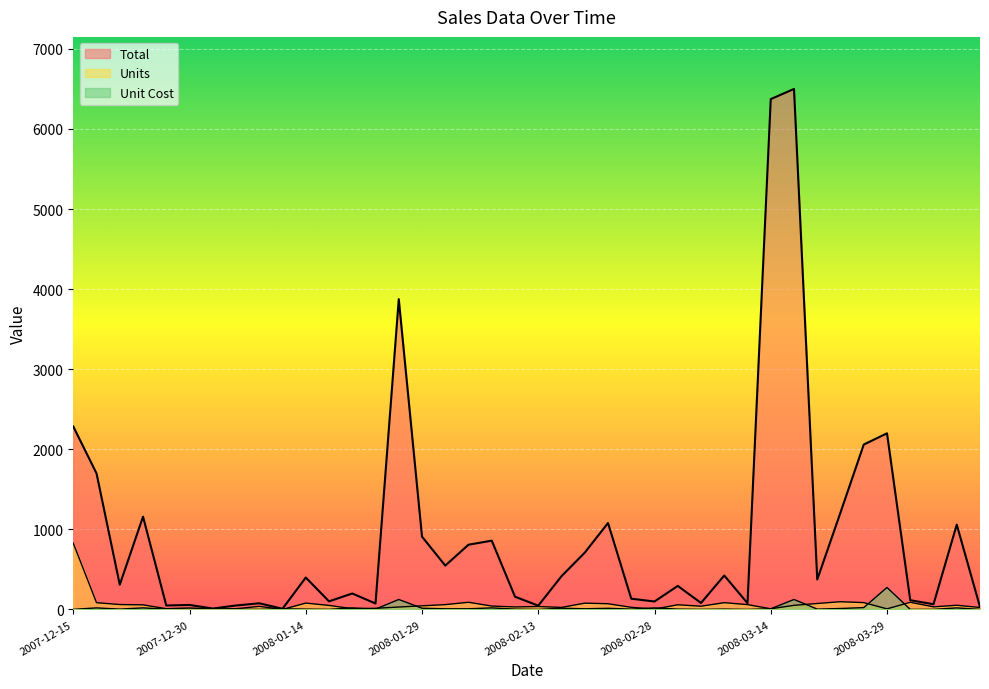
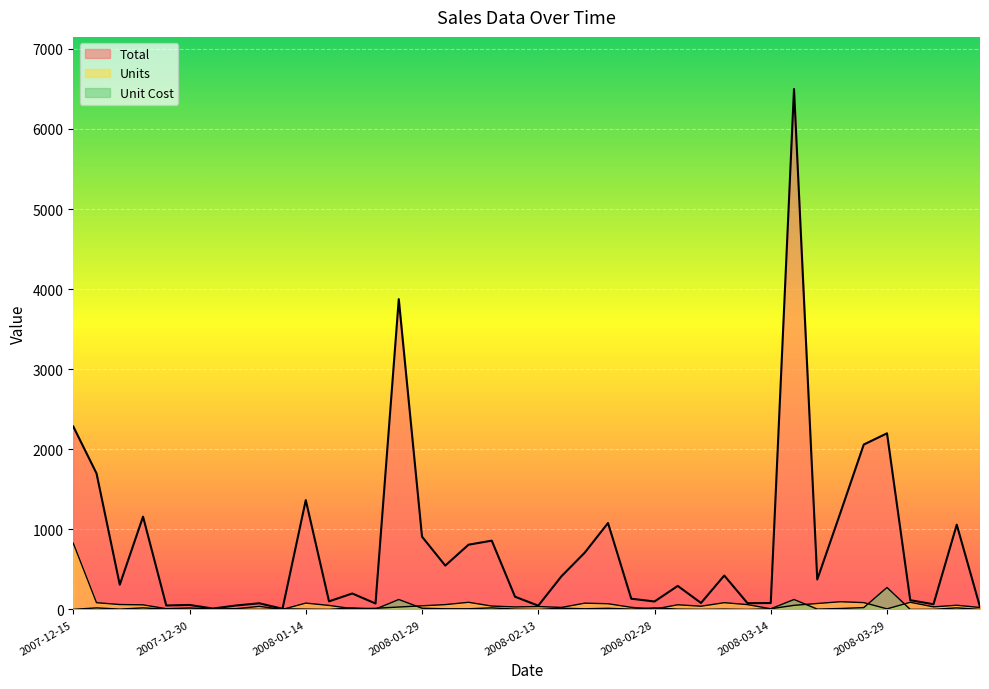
  {
    "Total": {
      "2007-12-15": 2300,
      "2007-12-30": 100,
-     "2008-01-14": 400,
+     "2008-01-14": 1400,
      "2008-01-29": 900,
      "2008-02-28": 100,
-     "2008-03-14": 6400,
+     "2008-03-14": 100,
      "2008-03-29": 2200
    },
    "Units": {
      "2007-12-15": 800,
      "2008-01-14": 100,
      "2008-03-29": 0
    },
    "Unit Cost": {
      "2007-12-15": 0,
      "2008-01-14": 0,
      "2008-02-13": 0,
      "2008-03-29": 300
    }
  }
